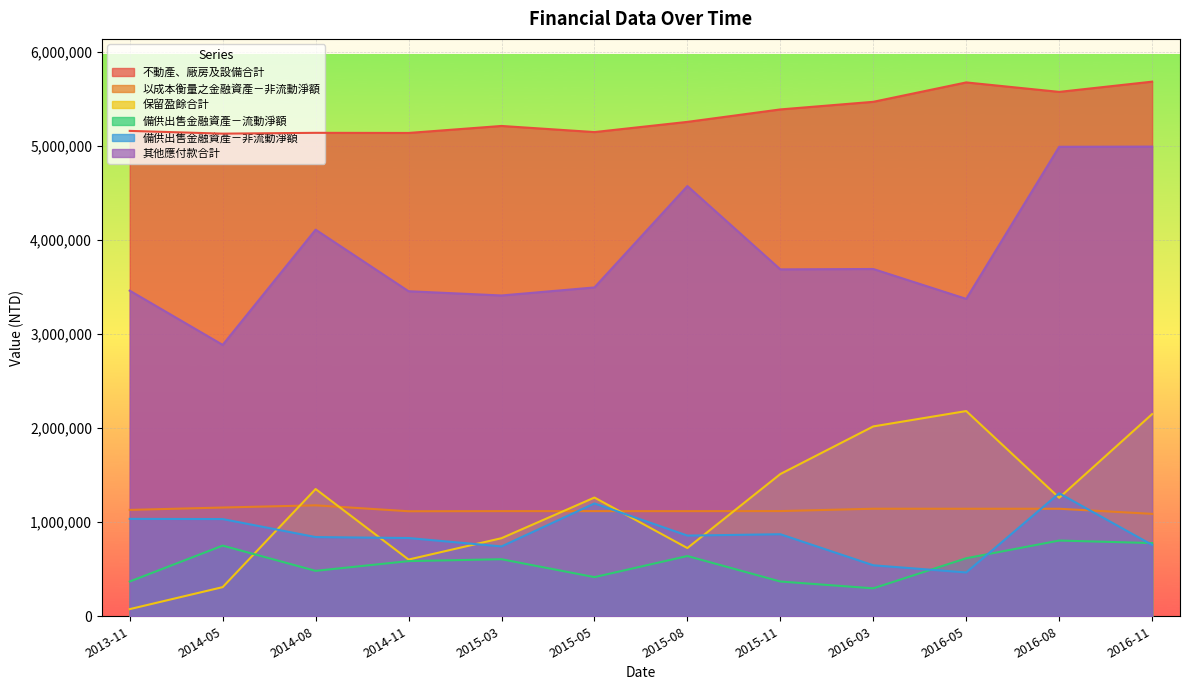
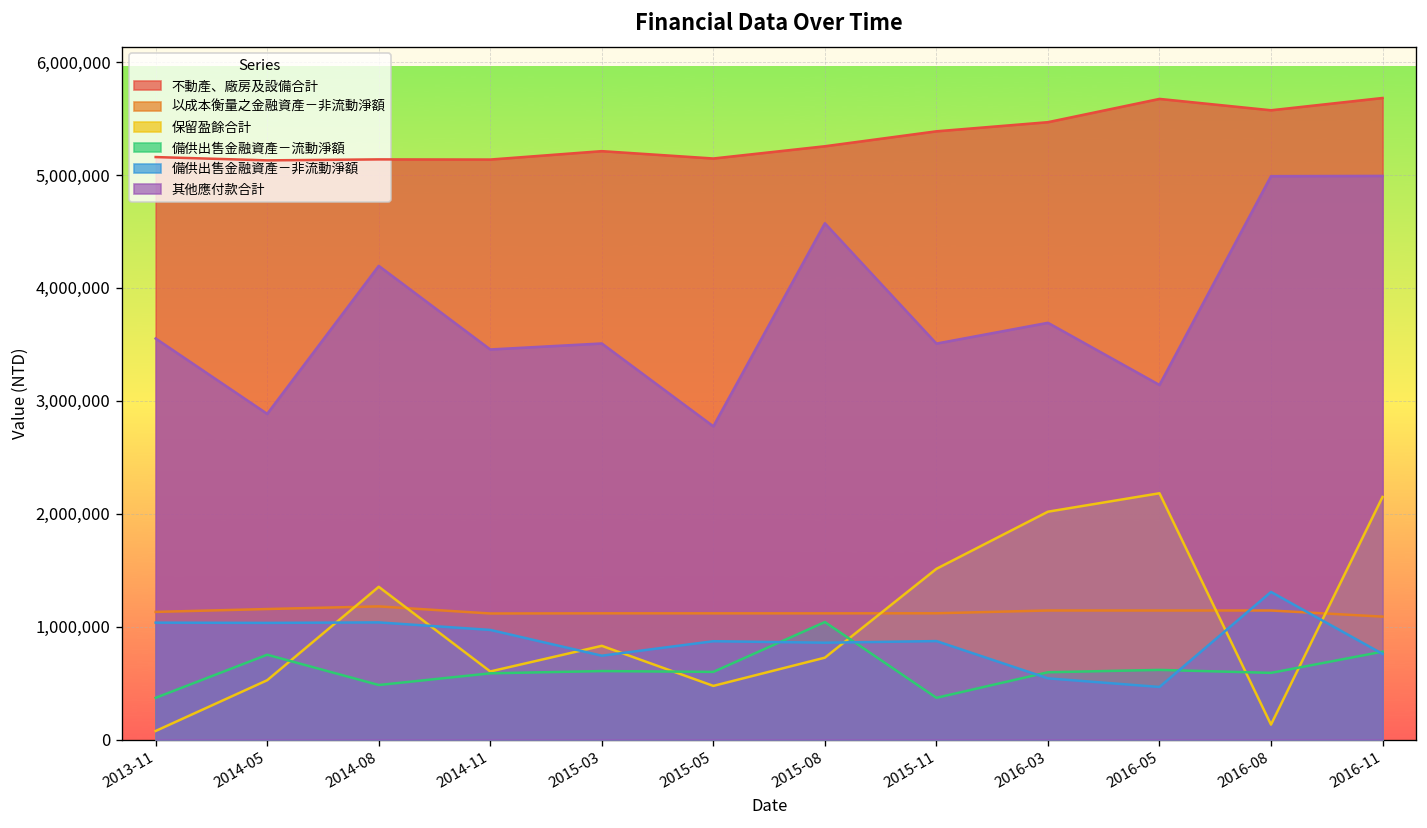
  {
    "保留盈餘合計": {
      "2013-11": "100,000",
-     "2014-05": "300,000",
+     "2014-05": "500,000",
      "2014-08": "1,400,000",
      "2015-03": "800,000",
-     "2015-05": "1,300,000",
+     "2015-05": "500,000",
      "2015-08": "700,000",
      "2015-11": "1,500,000",
      "2016-03": "2,000,000",
      "2016-05": "2,200,000",
-     "2016-08": "1,300,000",
+     "2016-08": "100,000",
      "2016-11": "2,100,000"
    },
    "備供出售金融資產－流動淨額": {
      "2013-11": "400,000",
      "2014-05": "800,000",
      "2014-08": "500,000",
      "2015-03": "600,000",
-     "2015-05": "400,000",
-     "2015-08": "600,000",
+     "2015-05": "600,000",
+     "2015-08": "1,000,000",
      "2015-11": "400,000",
-     "2016-03": "300,000",
+     "2016-03": "600,000",
      "2016-05": "600,000",
-     "2016-08": "800,000"
+     "2016-08": "600,000"
    },
    "備供出售金融資產－非流動淨額": {
      "2013-11": "1,000,000",
      "2014-05": "1,000,000",
-     "2014-08": "800,000",
-     "2014-11": "800,000",
+     "2014-08": "1,000,000",
+     "2014-11": "1,000,000",
      "2015-03": "700,000",
-     "2015-05": "1,200,000",
+     "2015-05": "900,000",
      "2015-08": "900,000",
      "2015-11": "900,000",
      "2016-03": "500,000",
      "2016-05": "500,000",
      "2016-08": "1,300,000"
    },
    "其他應付款合計": {
-     "2013-11": "3,500,000",
+     "2013-11": "3,600,000",
      "2014-05": "2,900,000",
-     "2014-08": "4,100,000",
+     "2014-08": "4,200,000",
      "2014-11": "3,500,000",
-     "2015-03": "3,400,000",
-     "2015-05": "3,500,000",
+     "2015-03": "3,500,000",
+     "2015-05": "2,800,000",
      "2015-08": "4,600,000",
-     "2015-11": "3,700,000",
+     "2015-11": "3,500,000",
      "2016-03": "3,700,000",
-     "2016-05": "3,400,000",
+     "2016-05": "3,100,000",
      "2016-08": "5,000,000",
      "2016-11": "5,000,000"
    }
  }
